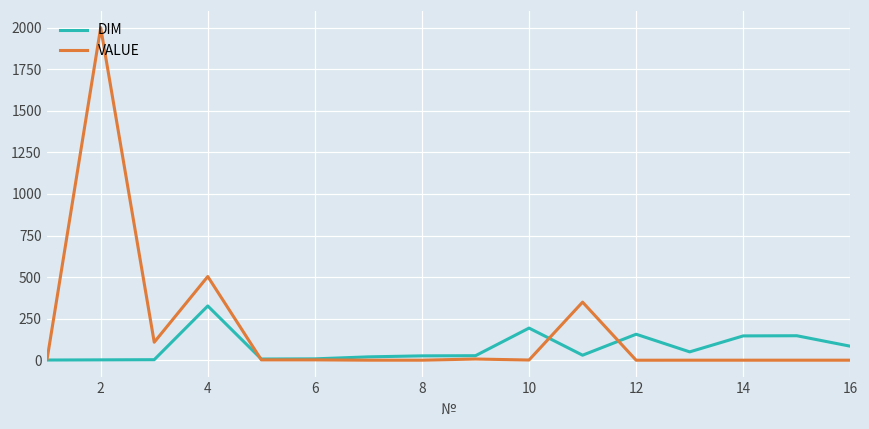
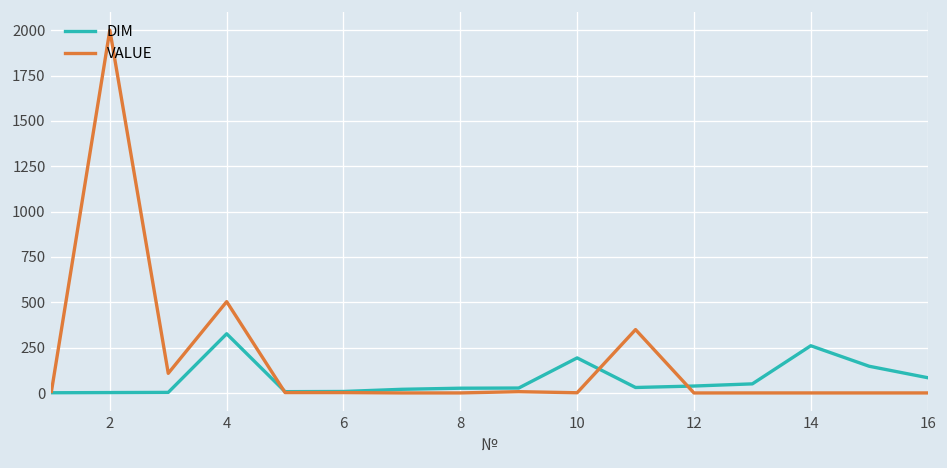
  {
    "DIM": {
      "2": 0,
      "4": 330,
      "8": 30,
      "10": 190,
-     "12": 160,
-     "14": 150,
+     "12": 40,
+     "14": 260,
      "16": 90
    },
    "VALUE": {
      "4": 500,
      "8": 0,
      "10": 0,
      "12": 0,
      "14": 0,
      "16": 0
    }
  }
